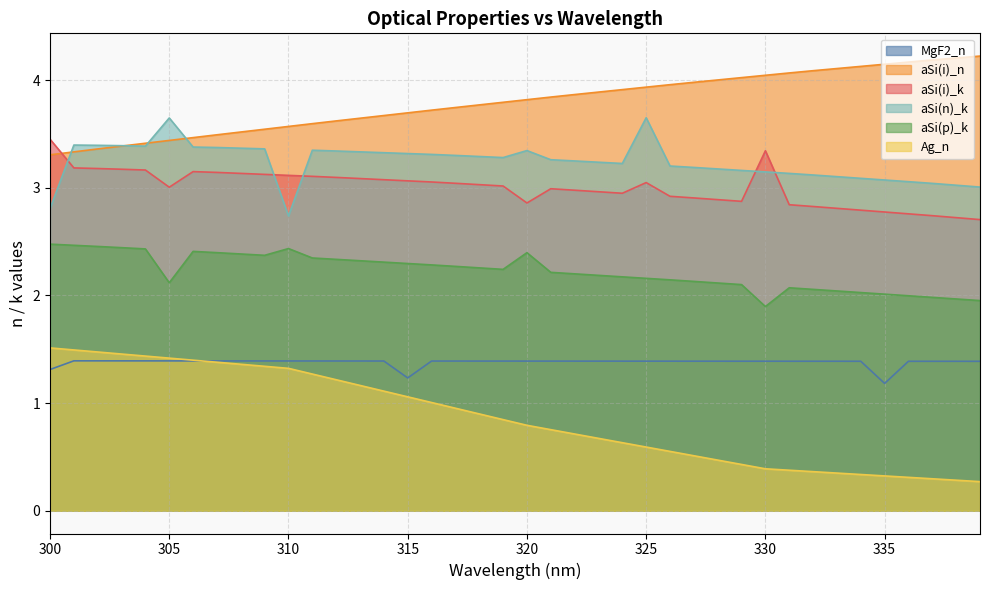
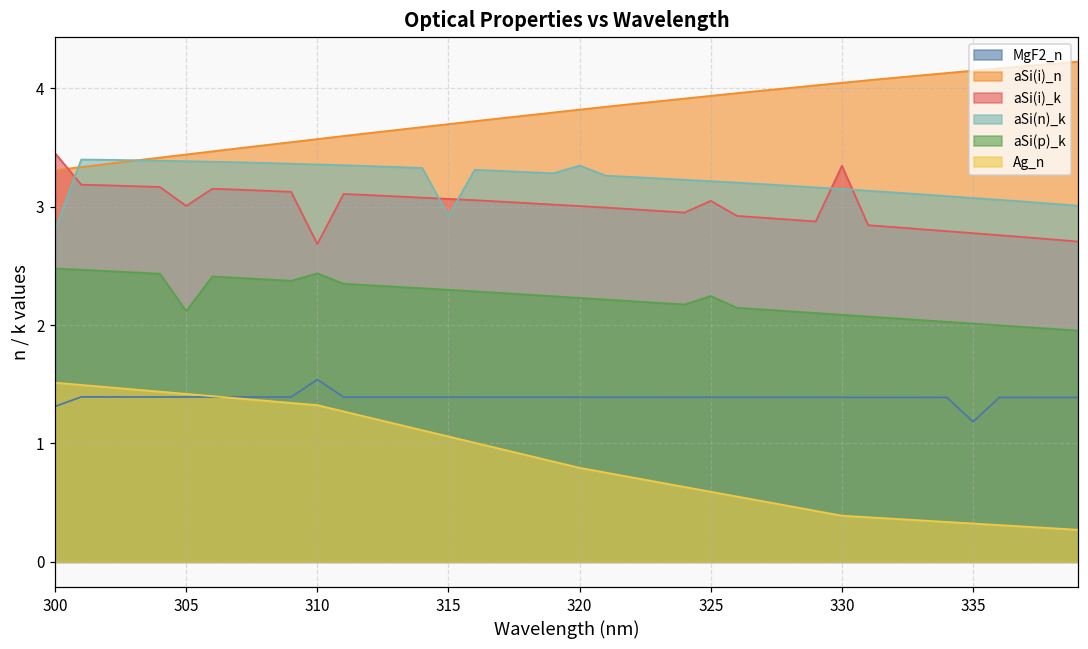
  {
    "MgF2_n": {
      "300": 1.31,
      "305": 1.39,
-     "310": 1.39,
-     "315": 1.23,
+     "310": 1.54,
+     "315": 1.39,
      "320": 1.39,
      "325": 1.39,
      "330": 1.39,
      "335": 1.18
    },
    "aSi(i)_k": {
      "300": 3.45,
      "305": 3.01,
-     "310": 3.12,
+     "310": 2.68,
      "315": 3.06,
-     "320": 2.86,
+     "320": 3.00,
      "325": 3.05,
      "330": 3.34,
      "335": 2.78
    },
    "aSi(n)_k": {
      "300": 2.81,
-     "305": 3.65,
-     "310": 2.74,
-     "315": 3.32,
+     "305": 3.38,
+     "310": 3.36,
+     "315": 2.92,
      "320": 3.35,
-     "325": 3.65,
+     "325": 3.21,
      "330": 3.15,
      "335": 3.07
    },
    "aSi(p)_k": {
      "300": 2.48,
      "305": 2.12,
      "310": 2.44,
      "315": 2.30,
-     "320": 2.40,
-     "325": 2.16,
-     "330": 1.90,
+     "320": 2.23,
+     "325": 2.24,
+     "330": 2.09,
      "335": 2.01
    }
  }
